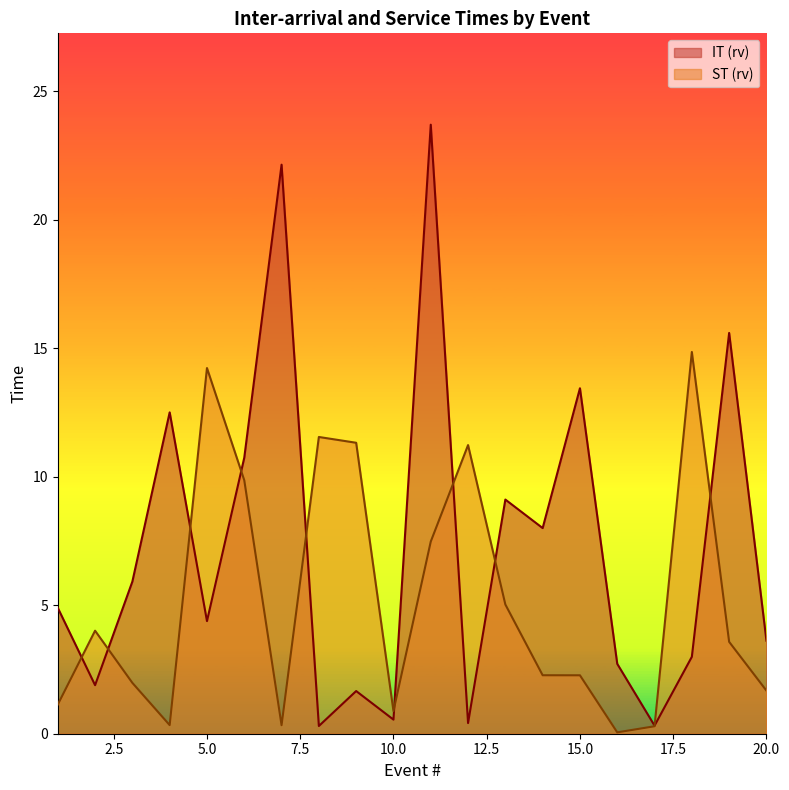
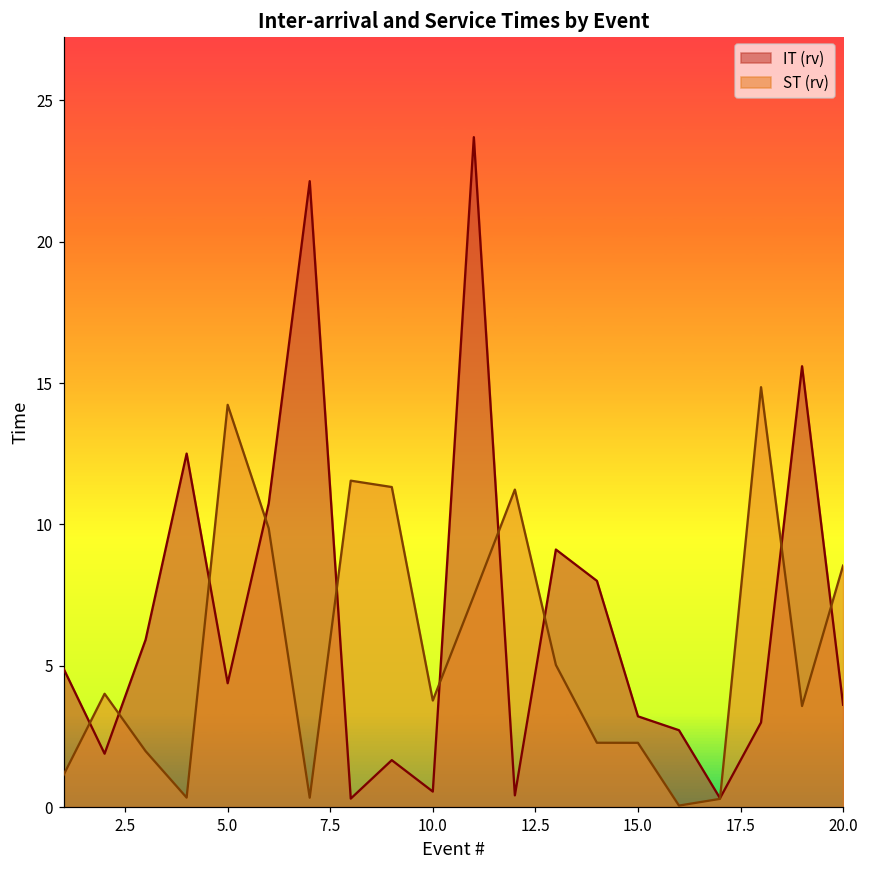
  {
    "IT (rv)": {
      "5.0": 4.4,
      "10.0": 0.5,
-     "15.0": 13.4,
+     "15.0": 3.2,
      "20.0": 3.6
    },
    "ST (rv)": {
      "5.0": 14.2,
-     "10.0": 0.9,
+     "10.0": 3.8,
      "15.0": 2.3,
-     "20.0": 1.7
+     "20.0": 8.5
    }
  }
